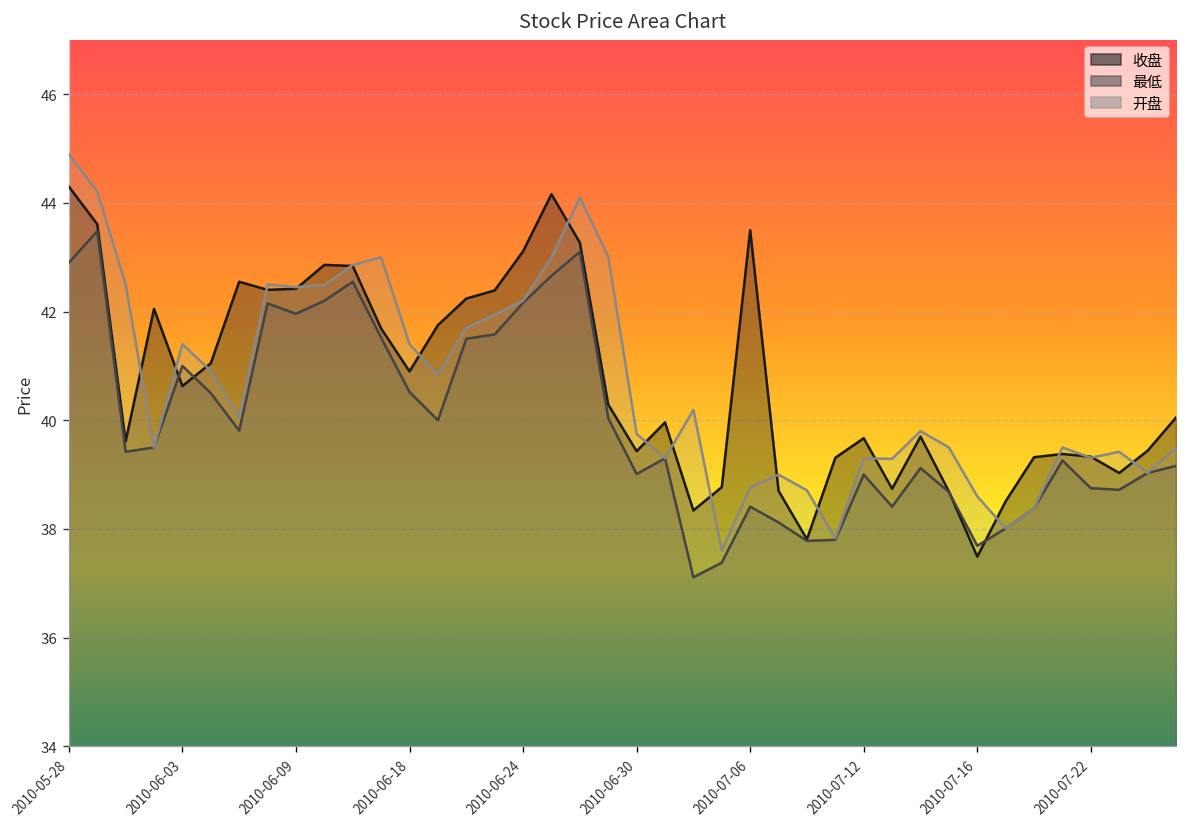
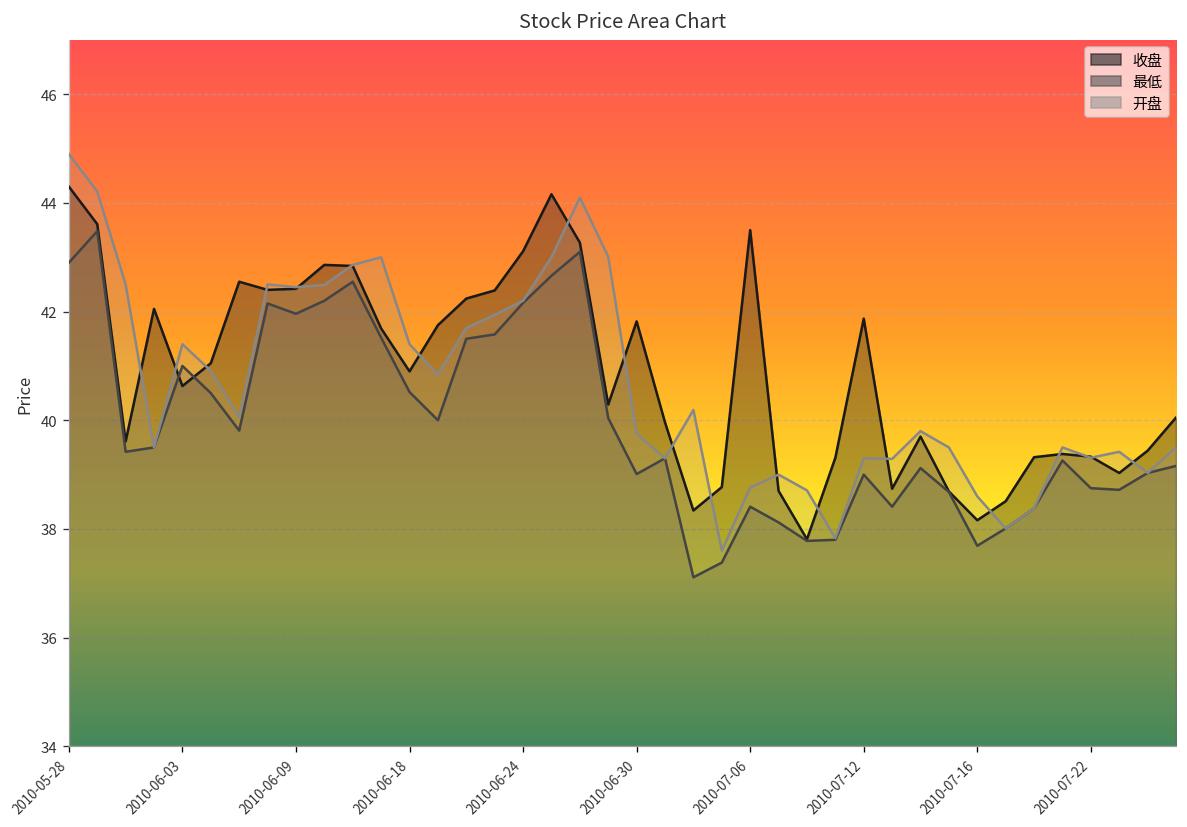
  {
    "收盘": {
      "2010-05-28": 44.3,
      "2010-06-03": 40.6,
      "2010-06-18": 40.9,
      "2010-06-24": 43.1,
-     "2010-06-30": 39.4,
+     "2010-06-30": 41.8,
      "2010-07-06": 43.5,
-     "2010-07-12": 39.7,
-     "2010-07-16": 37.5
+     "2010-07-12": 41.9,
+     "2010-07-16": 38.2
    }
  }
